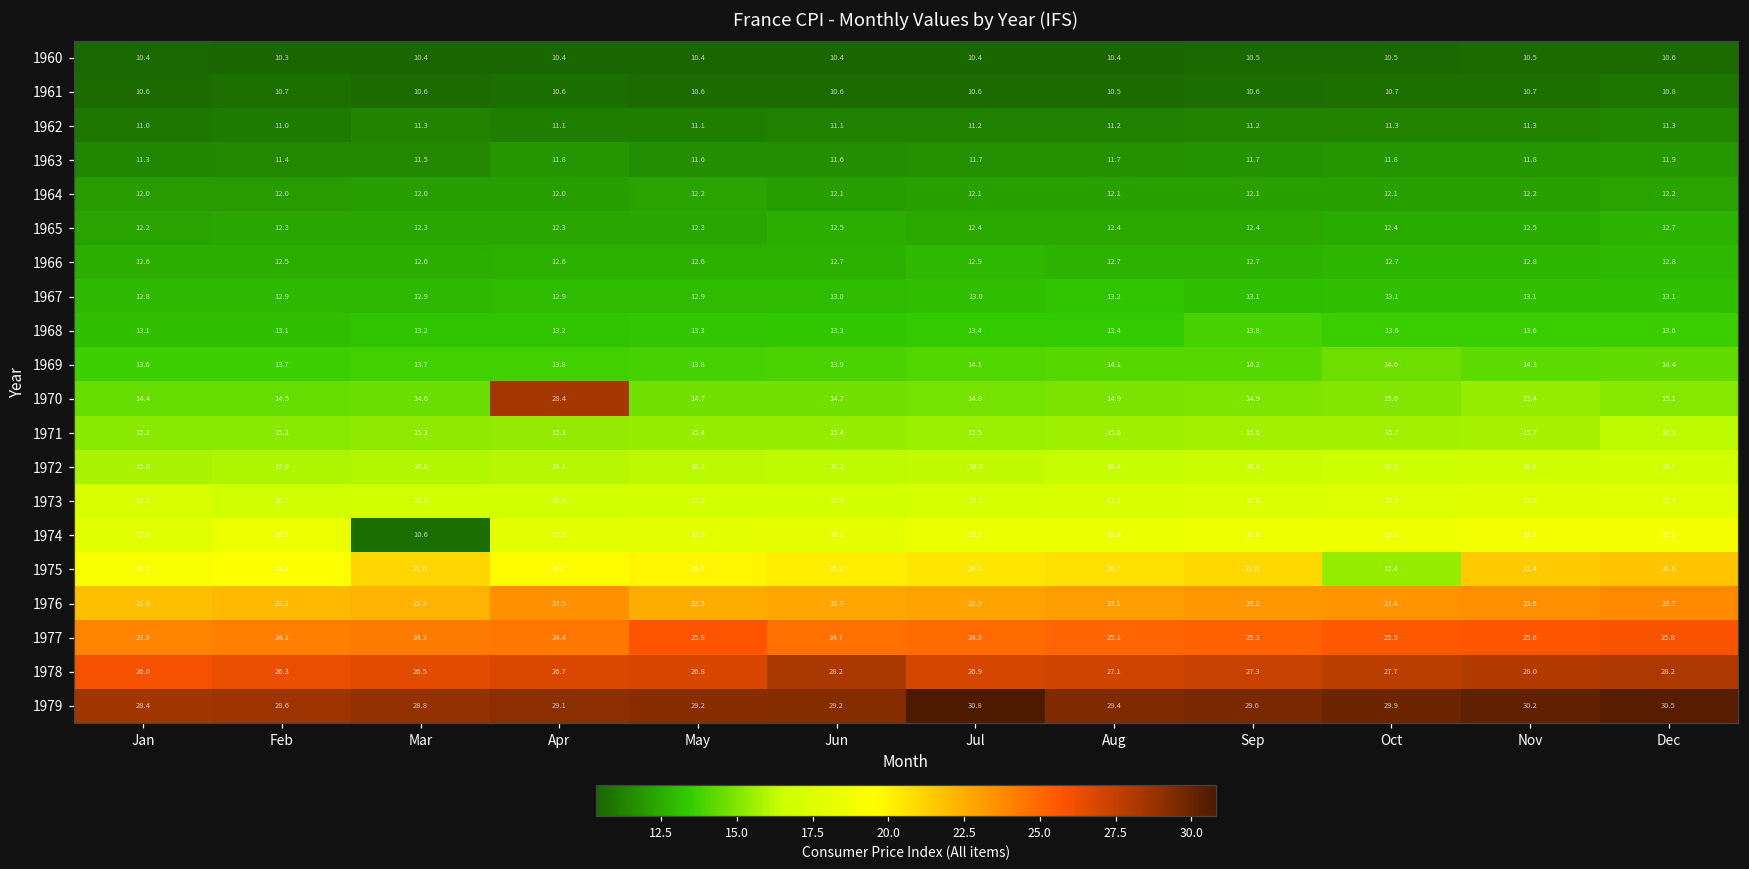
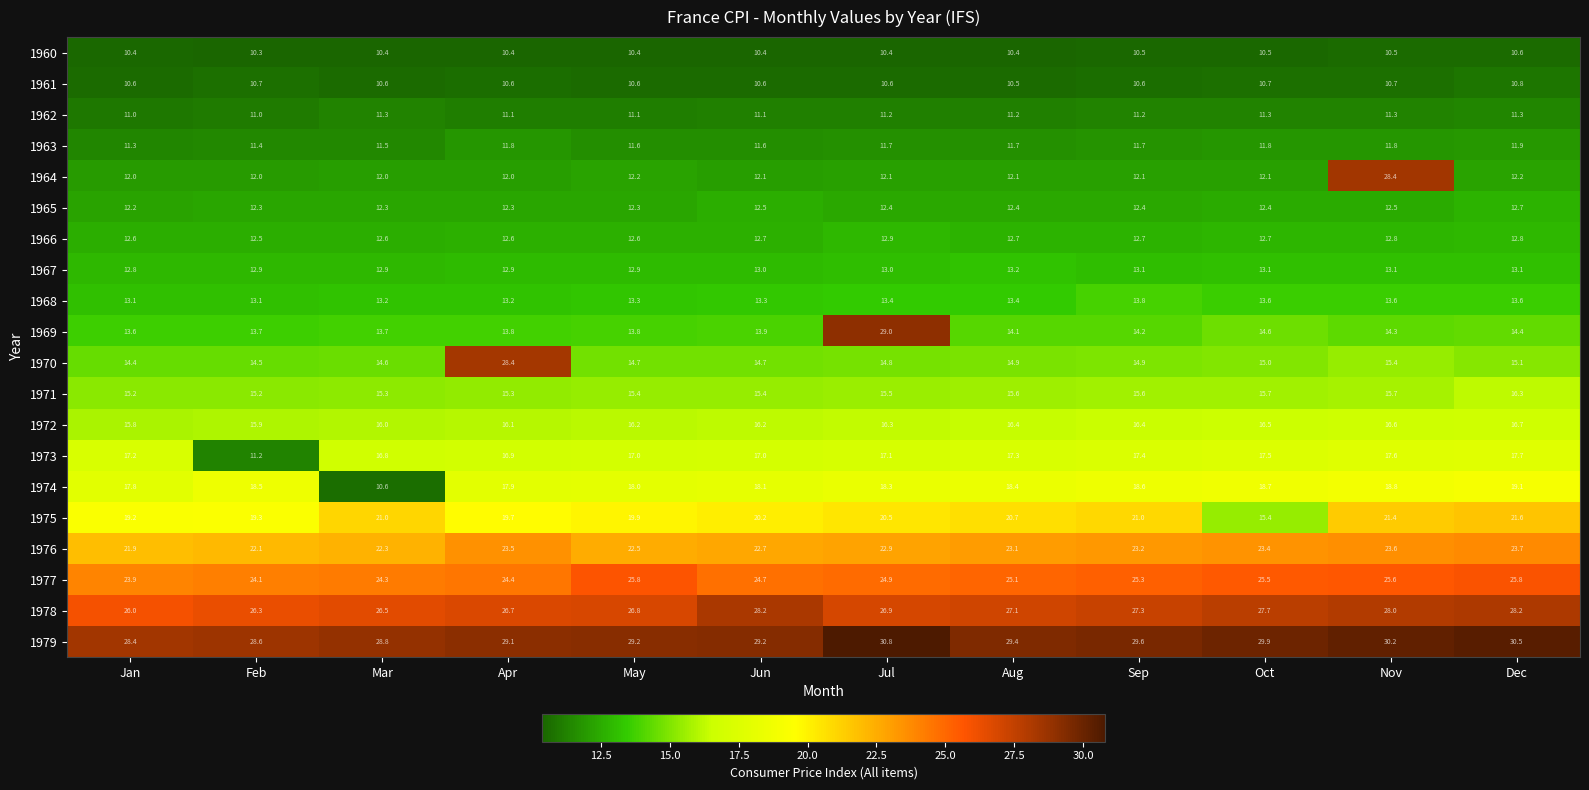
  {
    "1964": {
      "Jan": 12.0,
      "Feb": 12.0,
      "Mar": 12.0,
      "Apr": 12.0,
      "May": 12.2,
      "Jun": 12.1,
      "Jul": 12.1,
      "Aug": 12.1,
      "Sep": 12.1,
      "Oct": 12.1,
-     "Nov": 12.2,
+     "Nov": 28.4,
      "Dec": 12.2
    },
    "1969": {
      "Jan": 13.6,
      "Feb": 13.7,
      "Mar": 13.7,
      "Apr": 13.8,
      "May": 13.8,
      "Jun": 13.9,
-     "Jul": 14.1,
+     "Jul": 29.0,
      "Aug": 14.1,
      "Sep": 14.2,
      "Oct": 14.6,
      "Nov": 14.3,
      "Dec": 14.4
    },
    "1973": {
      "Jan": 17.2,
-     "Feb": 16.7,
+     "Feb": 11.2,
      "Mar": 16.8,
      "Apr": 16.9,
      "May": 17.0,
      "Jun": 17.0,
      "Jul": 17.1,
      "Aug": 17.3,
      "Sep": 17.4,
      "Oct": 17.5,
      "Nov": 17.6,
      "Dec": 17.7
    }
  }
